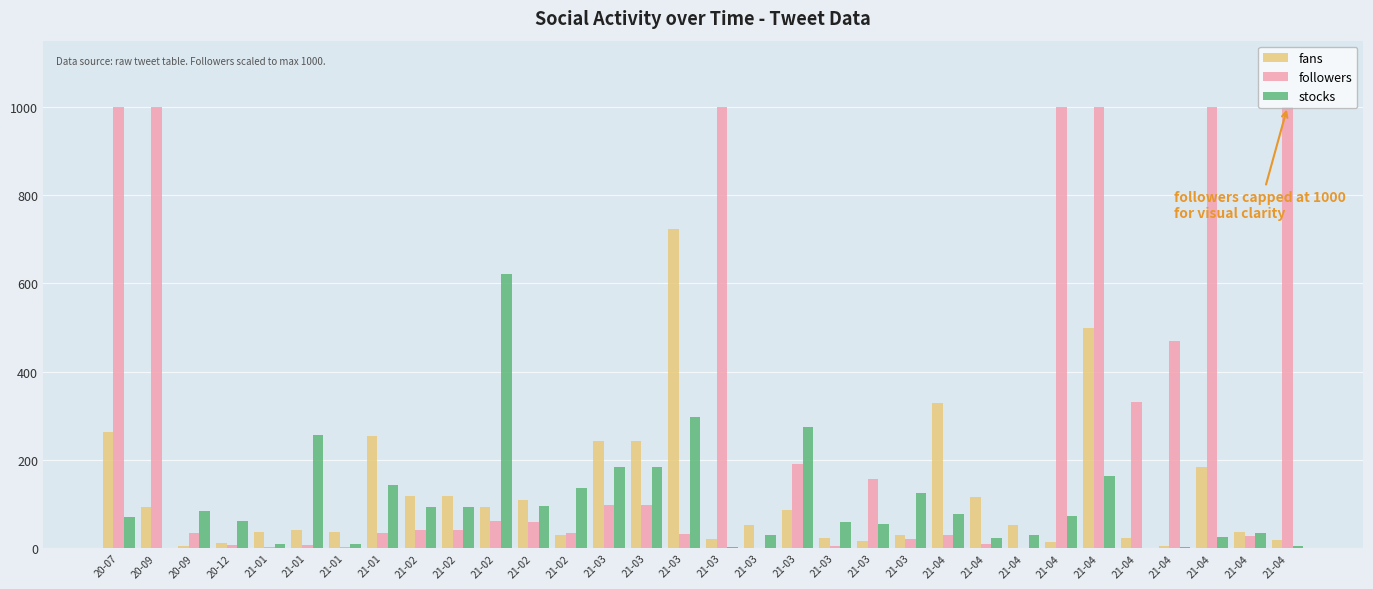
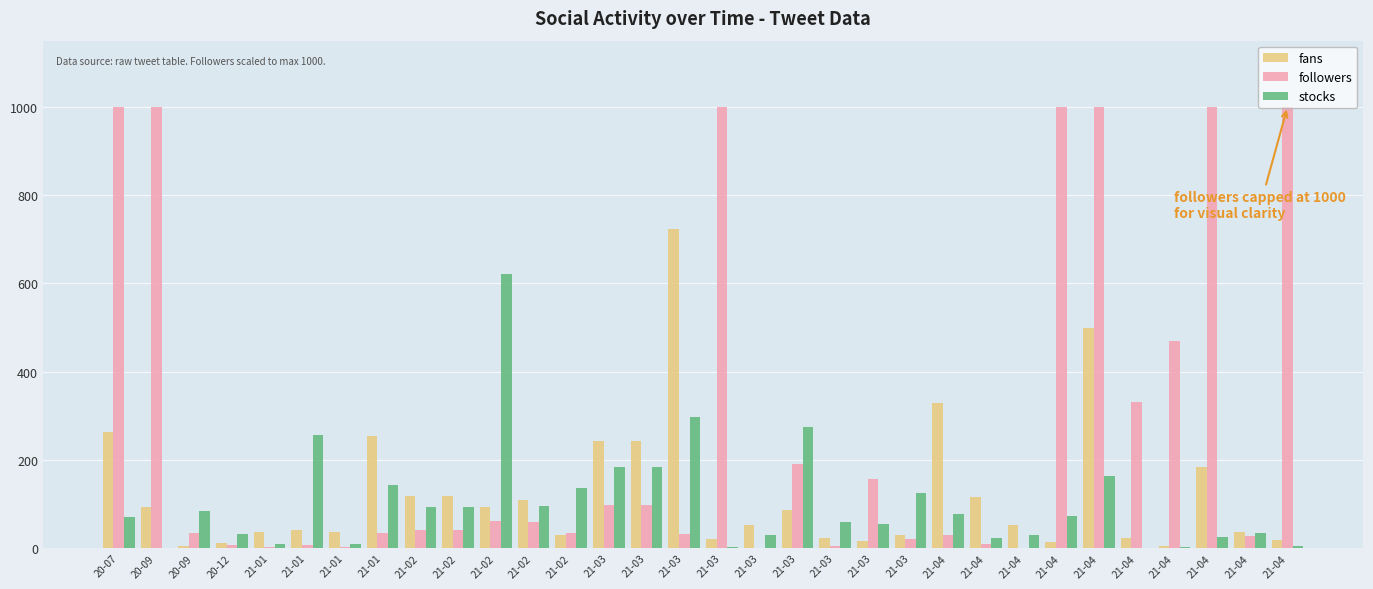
  {
    "fans": {
      "20-07": 260,
      "20-12": 10
    },
    "followers": {
      "20-07": 1000,
      "20-12": 10
    },
    "stocks": {
      "20-07": 70,
-     "20-12": 60
+     "20-12": 30
    }
  }
